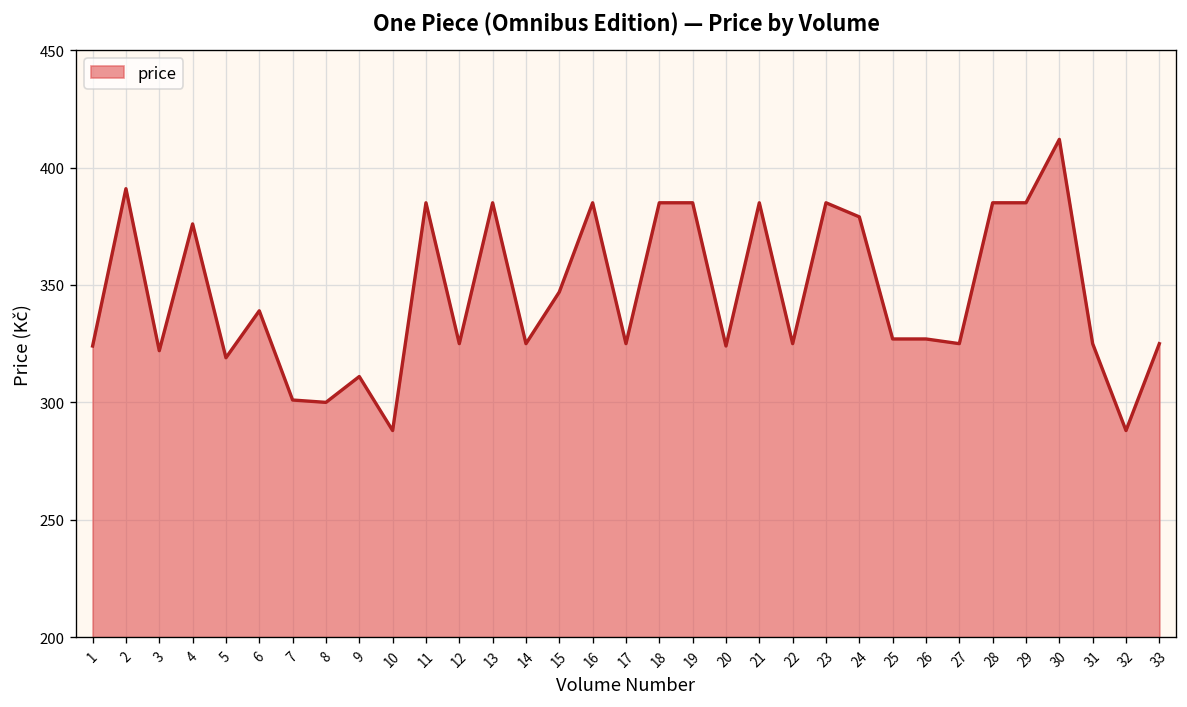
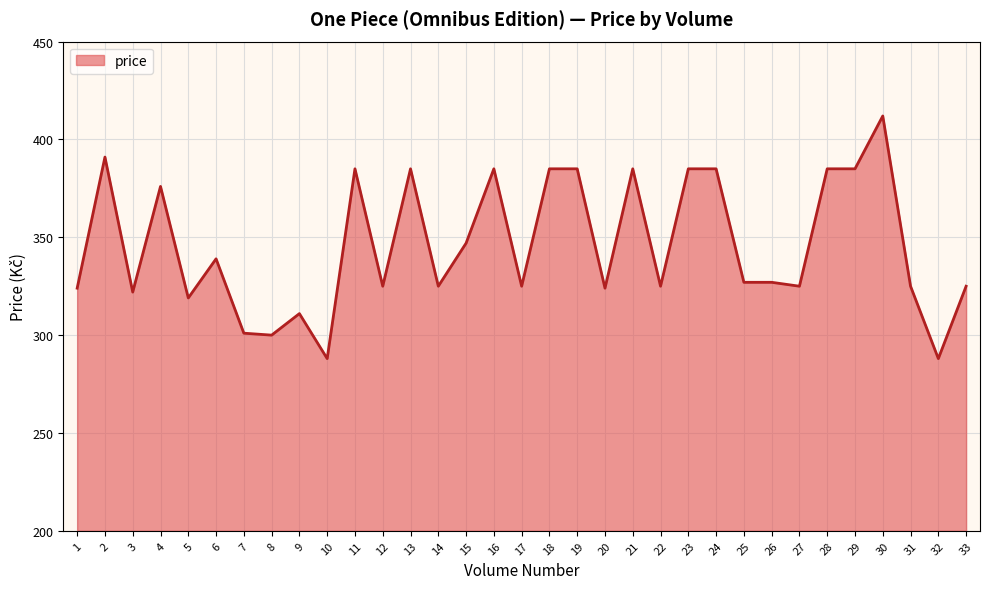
  {
    "1": 324,
    "2": 391,
    "3": 322,
    "4": 376,
    "5": 319,
    "6": 339,
    "7": 301,
    "8": 300,
    "9": 311,
    "10": 288,
    "11": 385,
    "12": 325,
    "13": 385,
    "14": 325,
    "15": 347,
    "16": 385,
    "17": 325,
    "18": 385,
    "19": 385,
    "20": 324,
    "21": 385,
    "22": 325,
    "23": 385,
-   "24": 379,
+   "24": 385,
    "25": 327,
    "26": 327,
    "27": 325,
    "28": 385,
    "29": 385,
    "30": 412,
    "31": 325,
    "32": 288,
    "33": 325
  }
